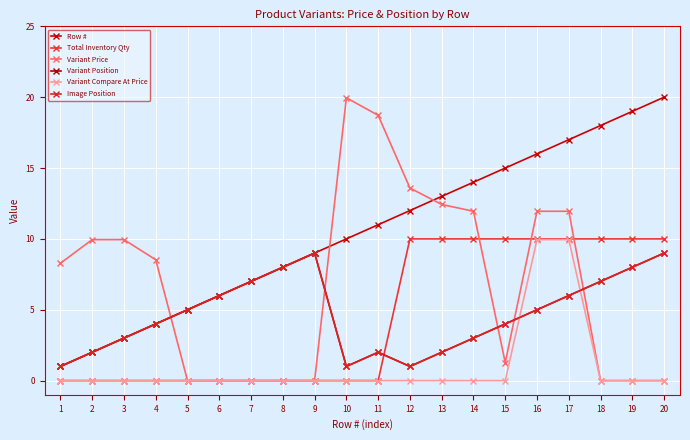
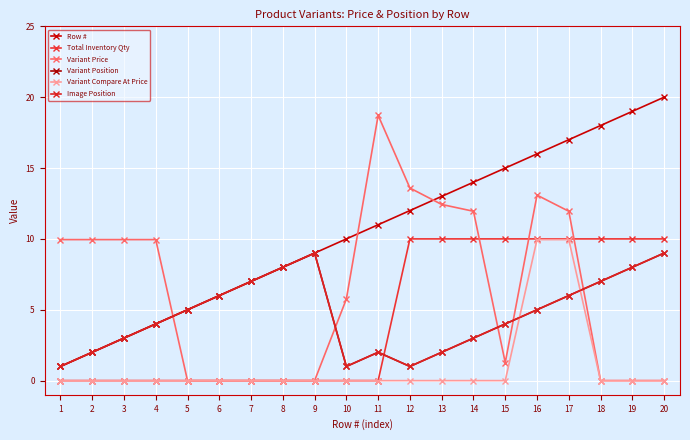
  {
    "Variant Price": {
-     "1": 8.3,
+     "1": 10.0,
      "2": 10.0,
      "3": 10.0,
-     "4": 8.5,
-     "10": 20.0,
+     "4": 10.0,
+     "10": 5.8,
      "11": 18.7,
      "12": 13.6,
      "13": 12.4,
      "14": 12.0,
      "15": 1.3,
-     "16": 12.0,
+     "16": 13.1,
      "17": 12.0
    },
    "Variant Compare At Price": {
      "12": 0.0,
      "13": 0.0,
      "14": 0.0,
      "15": 0.0
    }
  }
